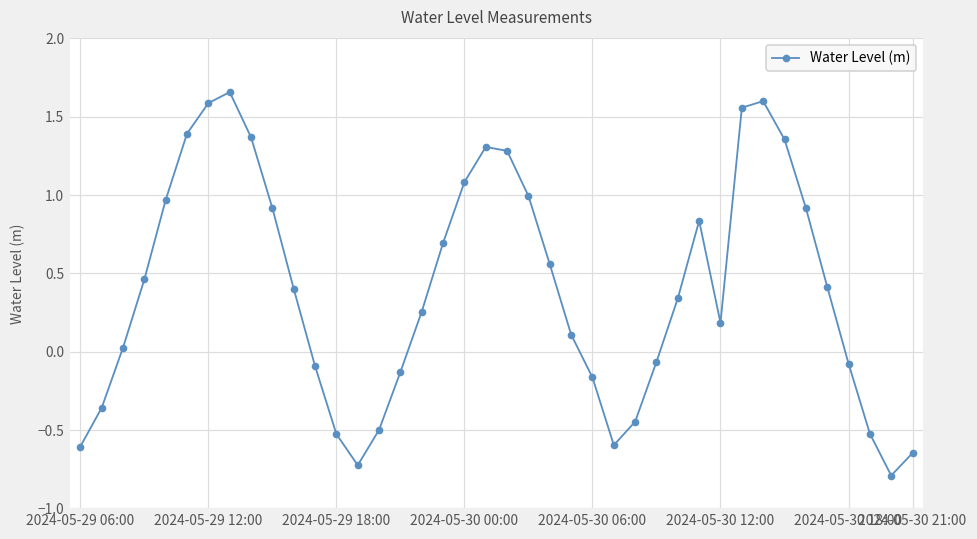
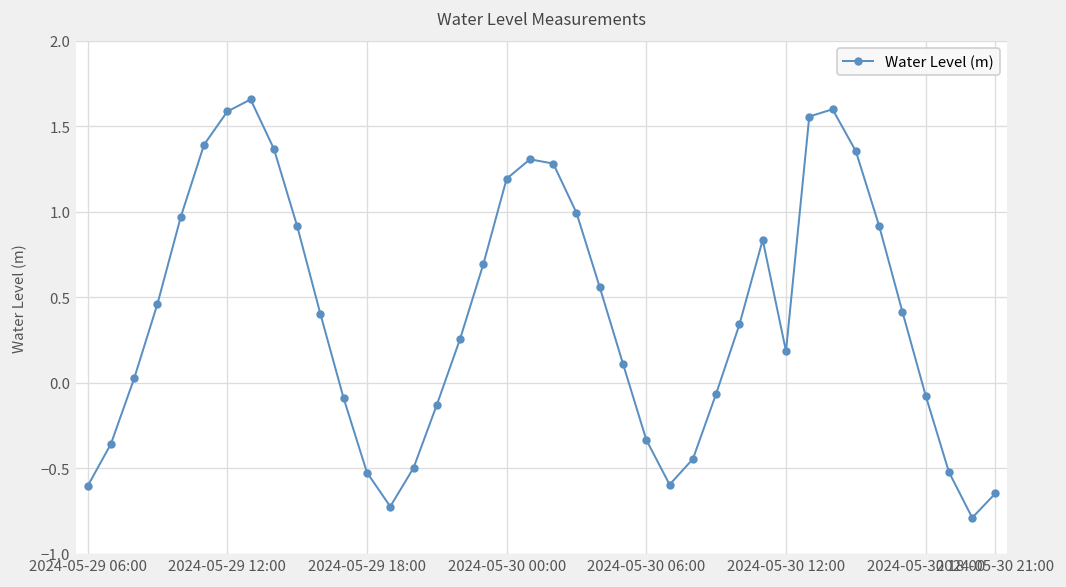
  {
    "2024-05-29 06:00": -0.61,
    "2024-05-29 12:00": 1.59,
    "2024-05-29 18:00": -0.53,
-   "2024-05-30 00:00": 1.08,
-   "2024-05-30 06:00": -0.16,
+   "2024-05-30 00:00": 1.19,
+   "2024-05-30 06:00": -0.33,
    "2024-05-30 12:00": 0.18
  }
